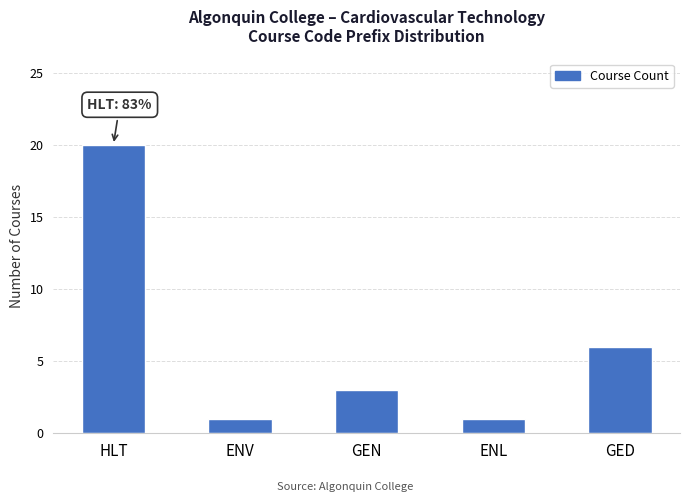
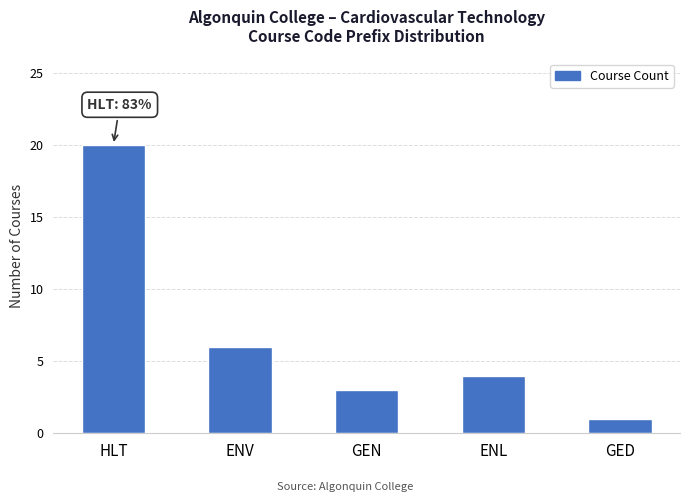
  {
-   "ENV": 1,
+   "ENV": 6,
    "GEN": 3,
-   "ENL": 1,
-   "GED": 6
+   "ENL": 4,
+   "GED": 1
  }
